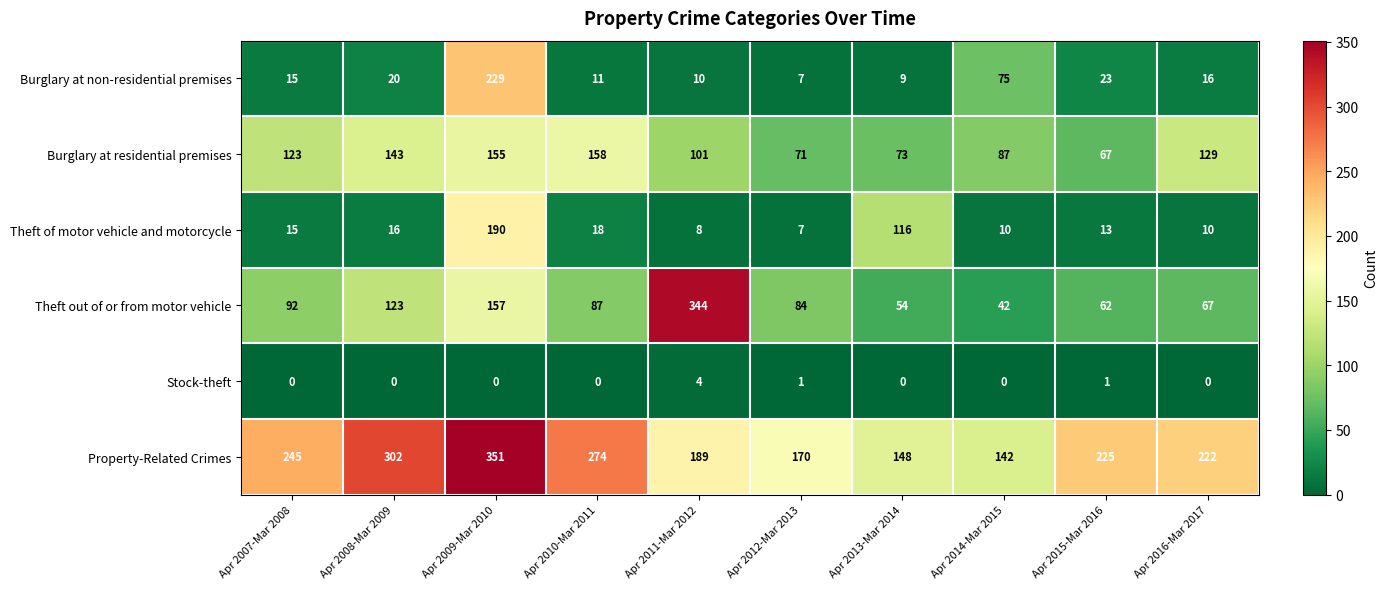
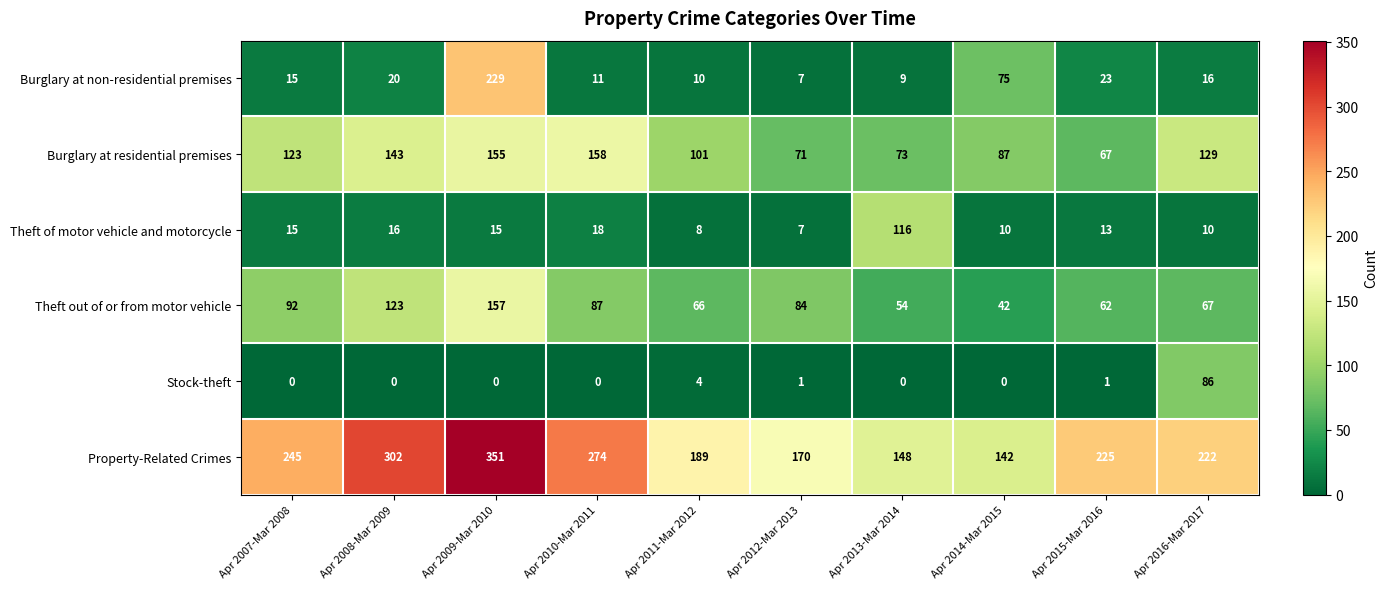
  {
    "Burglary at non-residential premises": {
      "Apr 2007-Mar 2008": 15,
      "Apr 2008-Mar 2009": 20,
      "Apr 2009-Mar 2010": 229,
      "Apr 2010-Mar 2011": 11,
      "Apr 2011-Mar 2012": 10,
      "Apr 2012-Mar 2013": 7,
      "Apr 2013-Mar 2014": 9,
      "Apr 2014-Mar 2015": 75,
      "Apr 2015-Mar 2016": 23,
      "Apr 2016-Mar 2017": 16
    },
    "Burglary at residential premises": {
      "Apr 2007-Mar 2008": 123,
      "Apr 2008-Mar 2009": 143,
      "Apr 2009-Mar 2010": 155,
      "Apr 2010-Mar 2011": 158,
      "Apr 2011-Mar 2012": 101,
      "Apr 2012-Mar 2013": 71,
      "Apr 2013-Mar 2014": 73,
      "Apr 2014-Mar 2015": 87,
      "Apr 2015-Mar 2016": 67,
      "Apr 2016-Mar 2017": 129
    },
    "Theft of motor vehicle and motorcycle": {
      "Apr 2007-Mar 2008": 15,
      "Apr 2008-Mar 2009": 16,
-     "Apr 2009-Mar 2010": 190,
+     "Apr 2009-Mar 2010": 15,
      "Apr 2010-Mar 2011": 18,
      "Apr 2011-Mar 2012": 8,
      "Apr 2012-Mar 2013": 7,
      "Apr 2013-Mar 2014": 116,
      "Apr 2014-Mar 2015": 10,
      "Apr 2015-Mar 2016": 13,
      "Apr 2016-Mar 2017": 10
    },
    "Theft out of or from motor vehicle": {
      "Apr 2007-Mar 2008": 92,
      "Apr 2008-Mar 2009": 123,
      "Apr 2009-Mar 2010": 157,
      "Apr 2010-Mar 2011": 87,
-     "Apr 2011-Mar 2012": 344,
+     "Apr 2011-Mar 2012": 66,
      "Apr 2012-Mar 2013": 84,
      "Apr 2013-Mar 2014": 54,
      "Apr 2014-Mar 2015": 42,
      "Apr 2015-Mar 2016": 62,
      "Apr 2016-Mar 2017": 67
    },
    "Stock-theft": {
      "Apr 2007-Mar 2008": 0,
      "Apr 2008-Mar 2009": 0,
      "Apr 2009-Mar 2010": 0,
      "Apr 2010-Mar 2011": 0,
      "Apr 2011-Mar 2012": 4,
      "Apr 2012-Mar 2013": 1,
      "Apr 2013-Mar 2014": 0,
      "Apr 2014-Mar 2015": 0,
      "Apr 2015-Mar 2016": 1,
-     "Apr 2016-Mar 2017": 0
+     "Apr 2016-Mar 2017": 86
    },
    "Property-Related Crimes": {
      "Apr 2007-Mar 2008": 245,
      "Apr 2008-Mar 2009": 302,
      "Apr 2009-Mar 2010": 351,
      "Apr 2010-Mar 2011": 274,
      "Apr 2011-Mar 2012": 189,
      "Apr 2012-Mar 2013": 170,
      "Apr 2013-Mar 2014": 148,
      "Apr 2014-Mar 2015": 142,
      "Apr 2015-Mar 2016": 225,
      "Apr 2016-Mar 2017": 222
    }
  }
